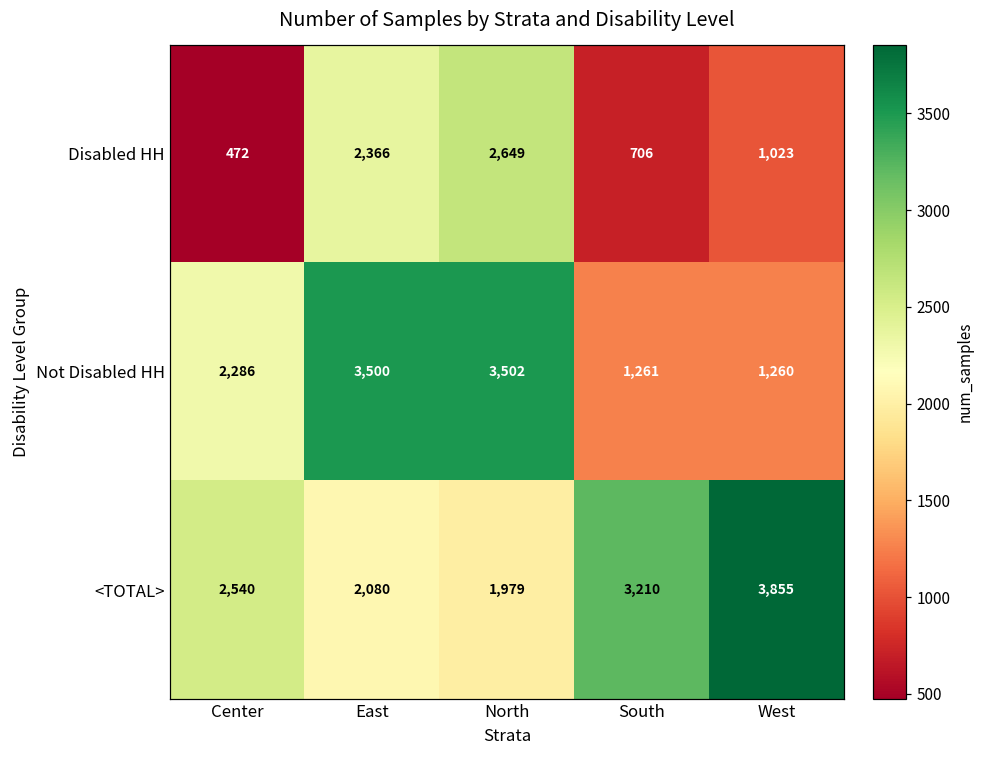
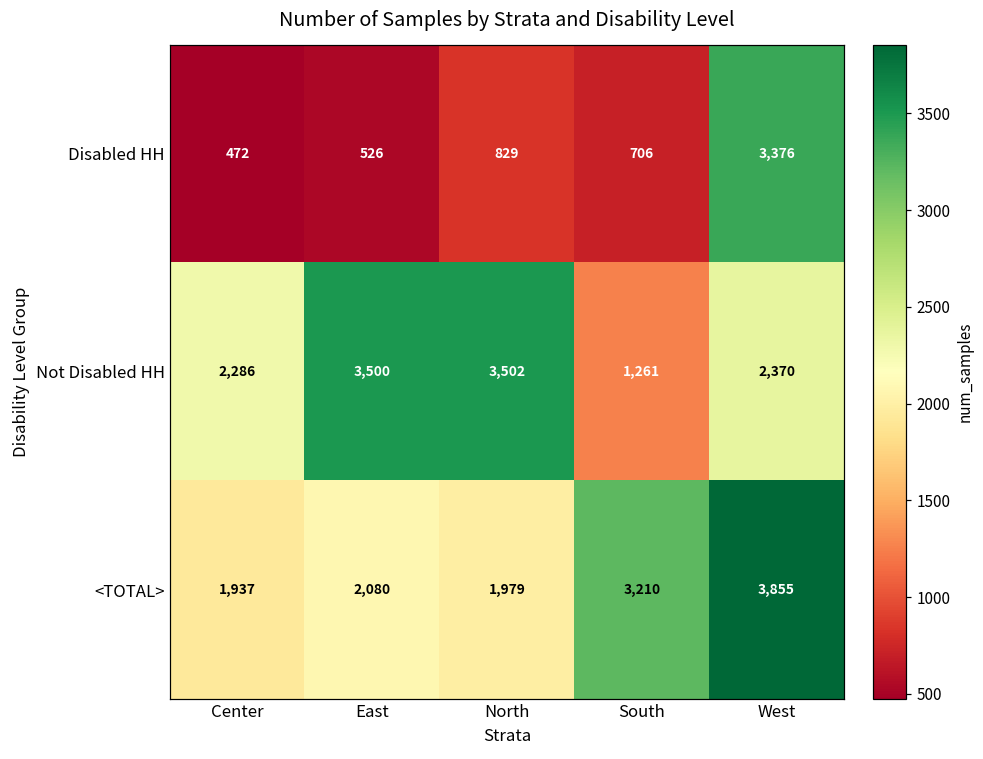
  {
    "Disabled HH": {
      "Center": "472",
-     "East": "2,366",
-     "North": "2,649",
+     "East": "526",
+     "North": "829",
      "South": "706",
-     "West": "1,023"
+     "West": "3,376"
    },
    "Not Disabled HH": {
      "Center": "2,286",
      "East": "3,500",
      "North": "3,502",
      "South": "1,261",
-     "West": "1,260"
+     "West": "2,370"
    },
    "<TOTAL>": {
-     "Center": "2,540",
+     "Center": "1,937",
      "East": "2,080",
      "North": "1,979",
      "South": "3,210",
      "West": "3,855"
    }
  }
